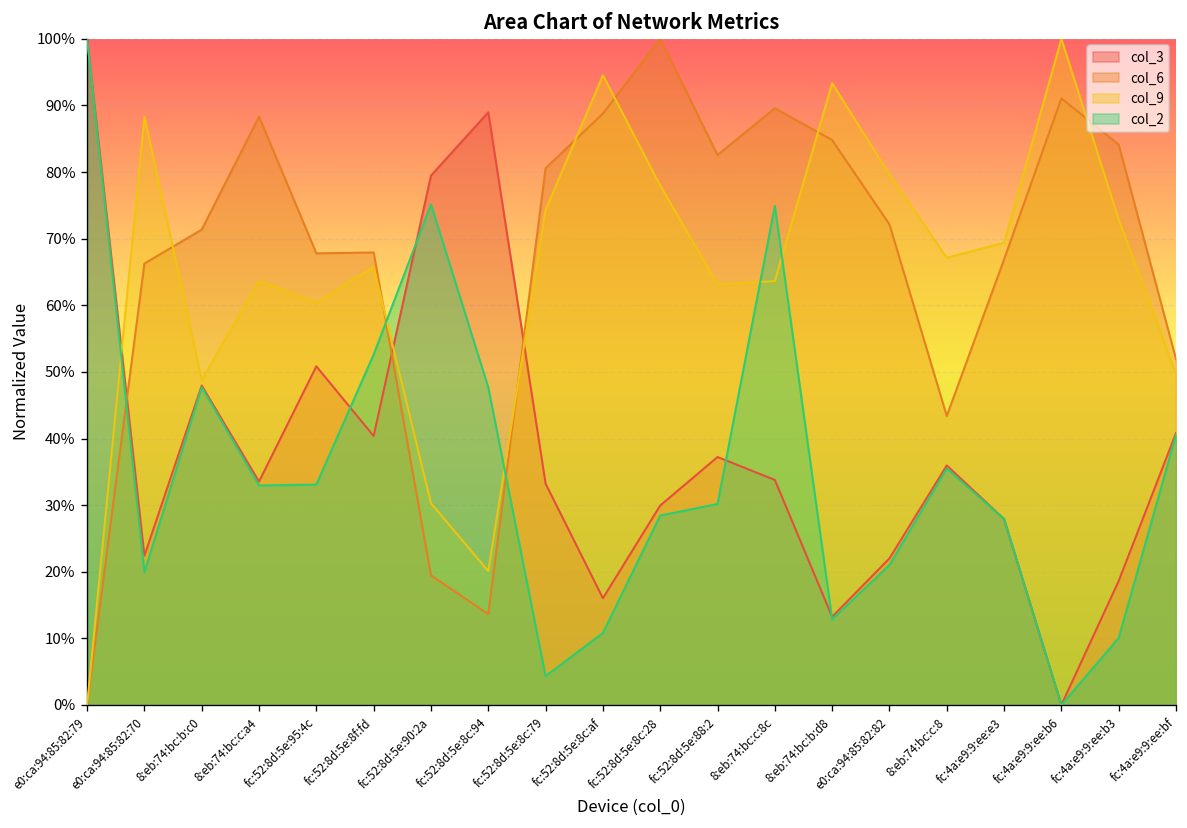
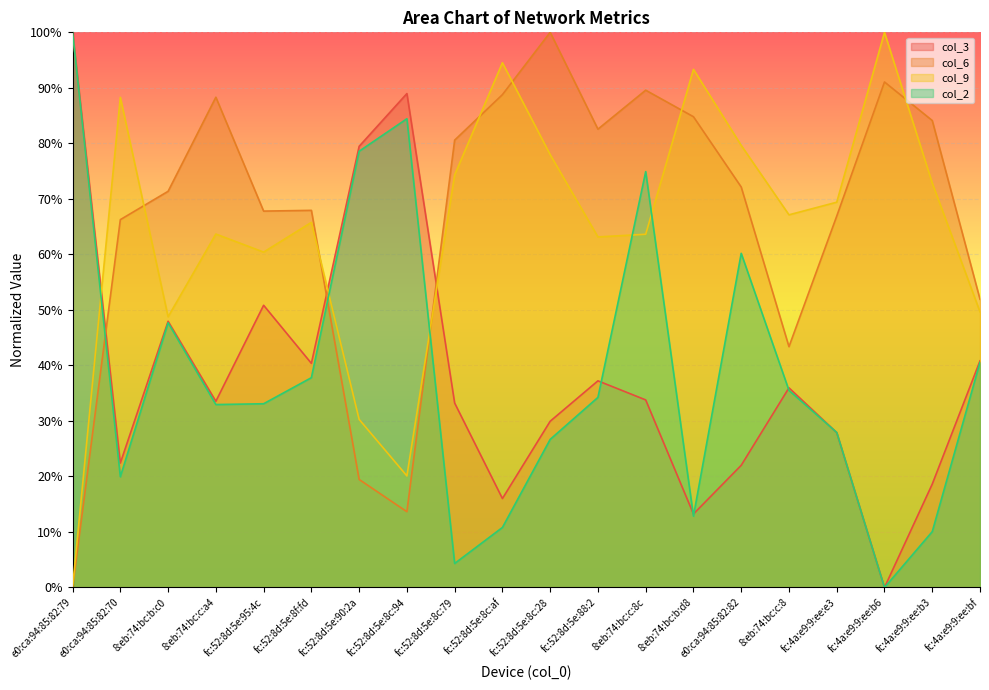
  {
    "col_2": {
      "e0:ca:94:85:82:70": "20%",
      "8:eb:74:bc:c:a4": "33%",
      "fc:52:8d:5e:95:4c": "33%",
-     "fc:52:8d:5e:8f:fd": "53%",
-     "fc:52:8d:5e:90:2a": "75%",
-     "fc:52:8d:5e:8c:94": "48%",
+     "fc:52:8d:5e:8f:fd": "38%",
+     "fc:52:8d:5e:90:2a": "79%",
+     "fc:52:8d:5e:8c:94": "84%",
      "fc:52:8d:5e:8c:79": "4%",
      "fc:52:8d:5e:8c:af": "11%",
-     "fc:52:8d:5e:8c:28": "28%",
-     "fc:52:8d:5e:88:2": "30%",
+     "fc:52:8d:5e:8c:28": "27%",
+     "fc:52:8d:5e:88:2": "34%",
      "8:eb:74:bc:c:8c": "75%",
-     "e0:ca:94:85:82:82": "21%",
+     "e0:ca:94:85:82:82": "60%",
      "8:eb:74:bc:c:8": "36%",
      "fc:4a:e9:9:ee:b3": "10%"
    }
  }
